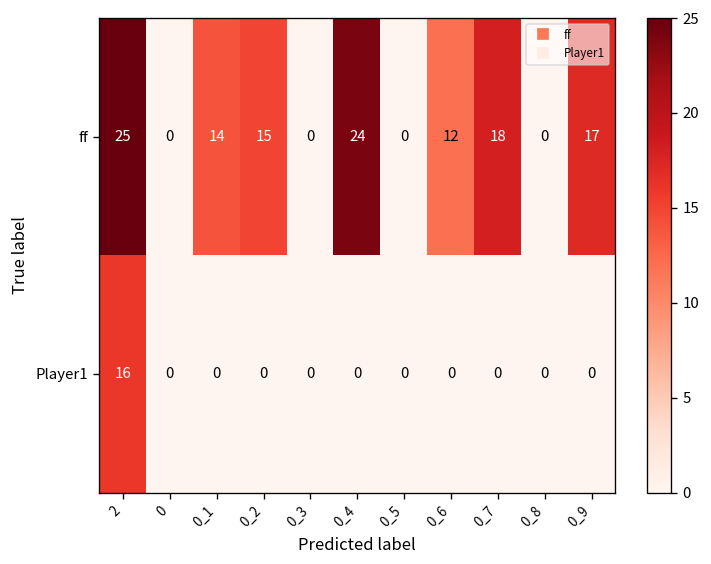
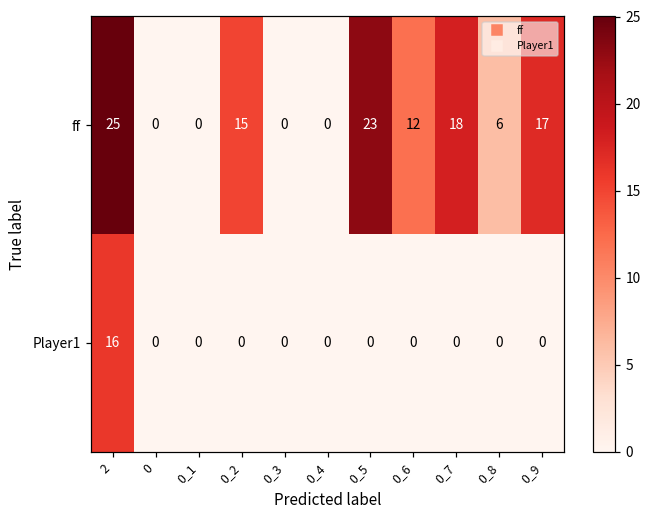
  {
    "ff": {
      "2": 25,
      "0": 0,
-     "0_1": 14,
+     "0_1": 0,
      "0_2": 15,
      "0_3": 0,
-     "0_4": 24,
-     "0_5": 0,
+     "0_4": 0,
+     "0_5": 23,
      "0_6": 12,
      "0_7": 18,
-     "0_8": 0,
+     "0_8": 6,
      "0_9": 17
    },
    "Player1": {
      "2": 16,
      "0": 0,
      "0_1": 0,
      "0_2": 0,
      "0_3": 0,
      "0_4": 0,
      "0_5": 0,
      "0_6": 0,
      "0_7": 0,
      "0_8": 0,
      "0_9": 0
    }
  }
